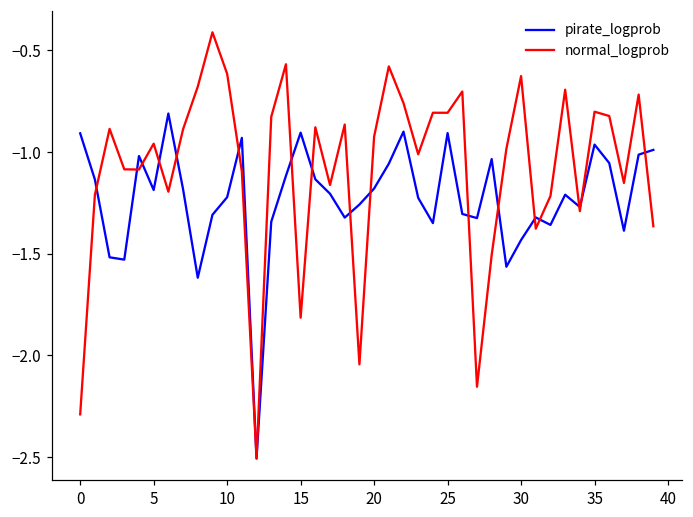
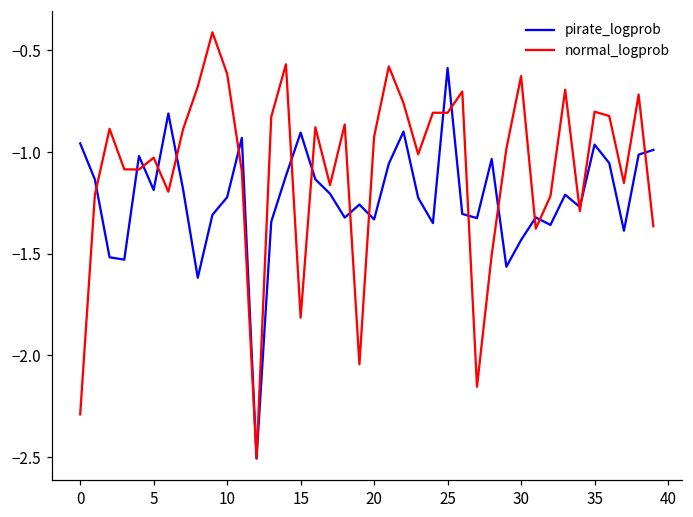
  {
    "pirate_logprob": {
-     "0": -0.91,
+     "0": -0.96,
      "5": -1.19,
      "10": -1.22,
      "15": -0.90,
-     "20": -1.18,
-     "25": -0.91,
+     "20": -1.33,
+     "25": -0.59,
      "30": -1.43,
      "35": -0.96
    },
    "normal_logprob": {
      "0": -2.29,
-     "5": -0.96,
+     "5": -1.03,
      "10": -0.62,
      "15": -1.81,
      "20": -0.92,
      "25": -0.81,
      "30": -0.63,
      "35": -0.80
    }
  }
